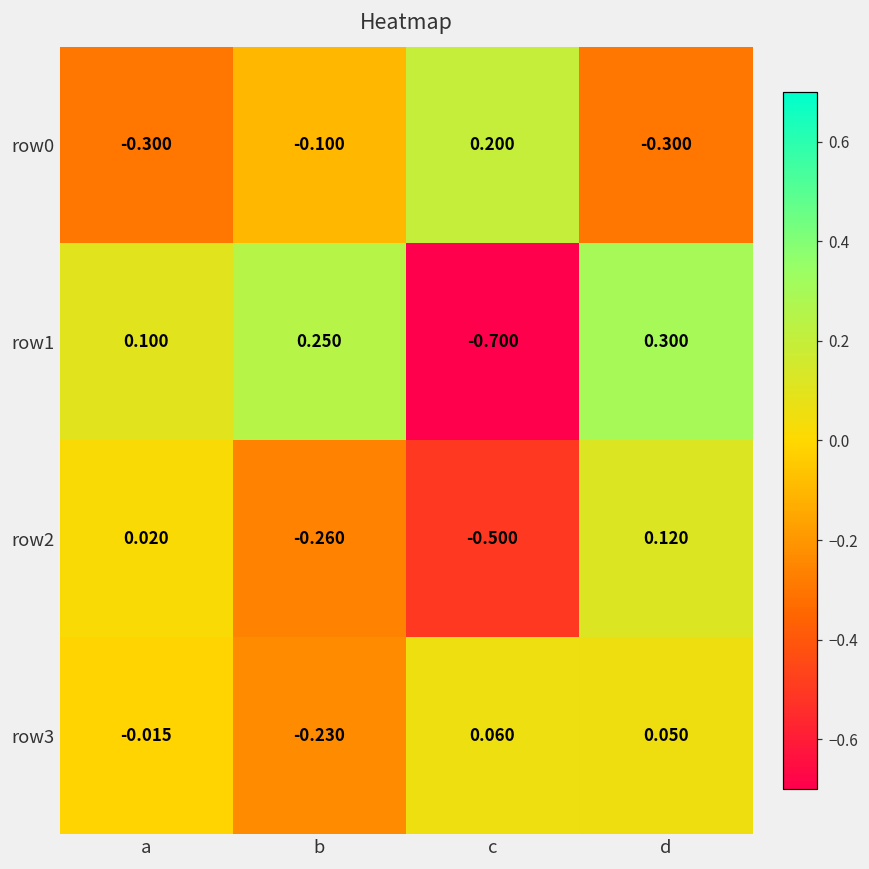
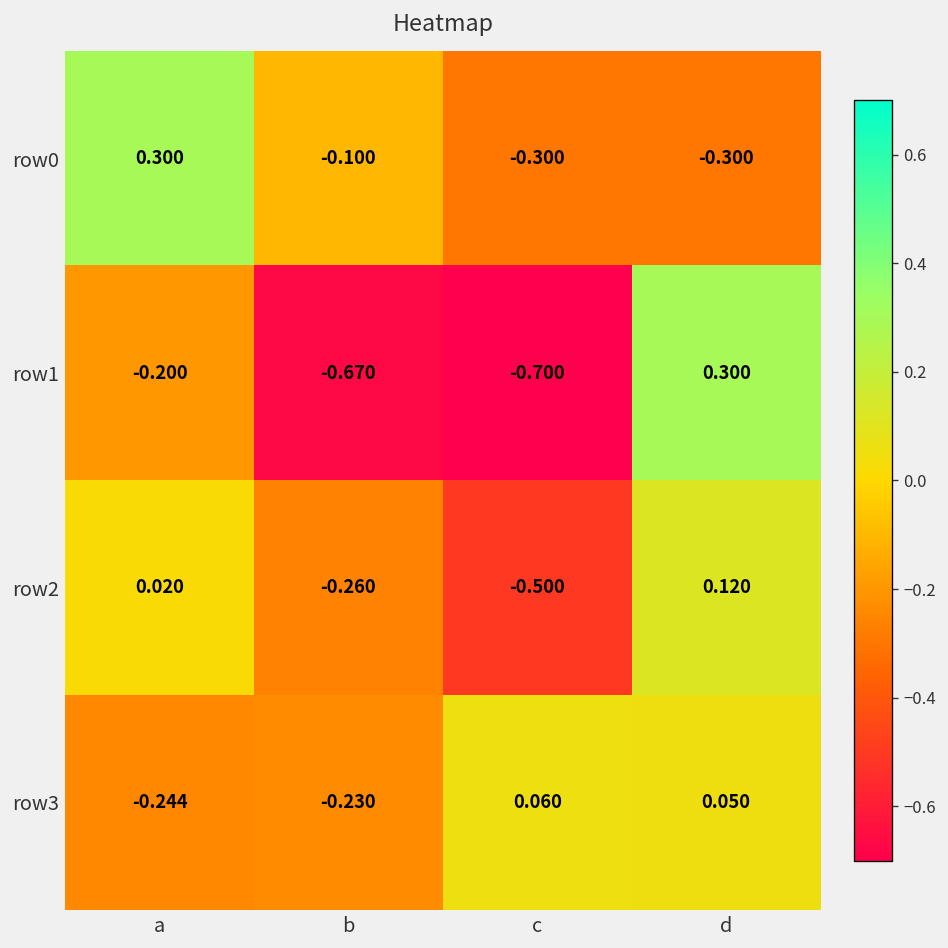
  {
    "row0": {
-     "a": -0.300,
+     "a": 0.300,
      "b": -0.100,
-     "c": 0.200,
+     "c": -0.300,
      "d": -0.300
    },
    "row1": {
-     "a": 0.100,
-     "b": 0.250,
+     "a": -0.200,
+     "b": -0.670,
      "c": -0.700,
      "d": 0.300
    },
    "row2": {
      "a": 0.020,
      "b": -0.260,
      "c": -0.500,
      "d": 0.120
    },
    "row3": {
-     "a": -0.015,
+     "a": -0.244,
      "b": -0.230,
      "c": 0.060,
      "d": 0.050
    }
  }
